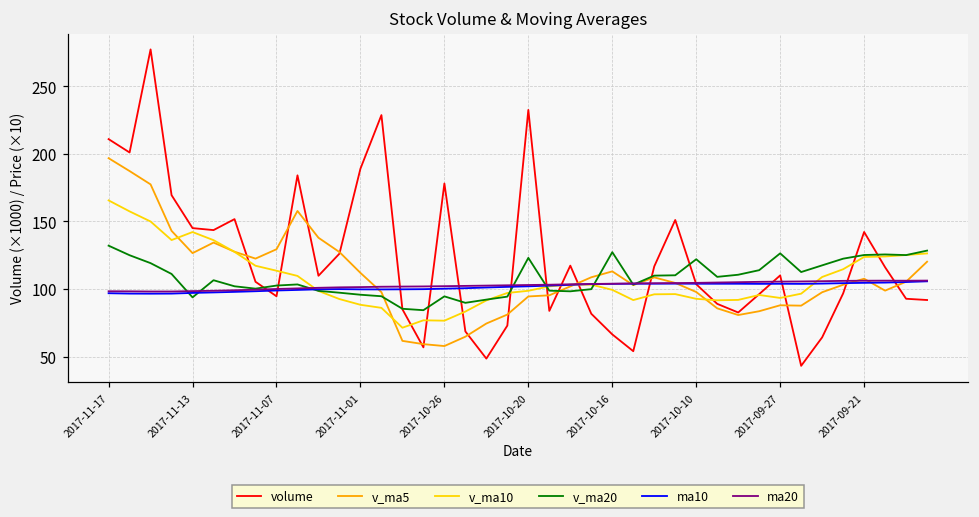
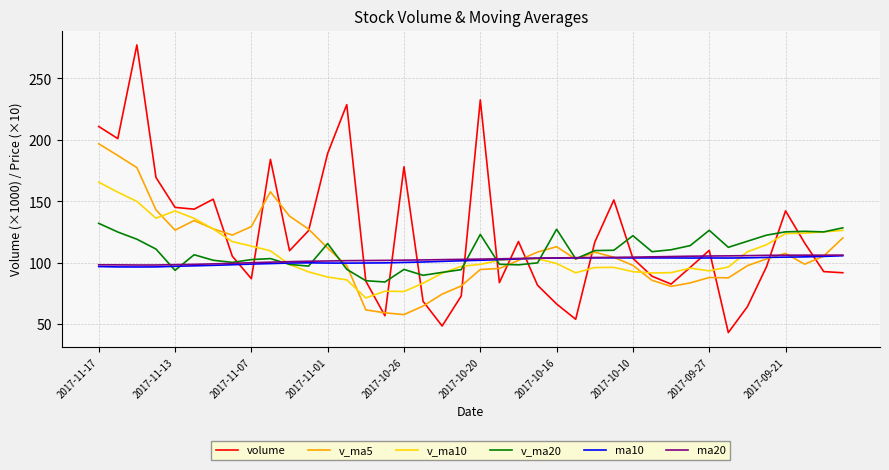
  {
    "volume": {
      "2017-11-17": 211,
      "2017-11-13": 145,
-     "2017-11-07": 95,
+     "2017-11-07": 87,
      "2017-11-01": 189,
      "2017-10-26": 178,
      "2017-10-20": 233,
      "2017-10-16": 66,
      "2017-09-27": 110,
      "2017-09-21": 142
    },
    "v_ma20": {
      "2017-11-17": 132,
      "2017-11-13": 94,
      "2017-11-07": 103,
-     "2017-11-01": 96,
+     "2017-11-01": 116,
      "2017-10-26": 95,
      "2017-10-20": 123,
      "2017-10-16": 127,
      "2017-10-10": 122,
      "2017-09-27": 126
    }
  }
